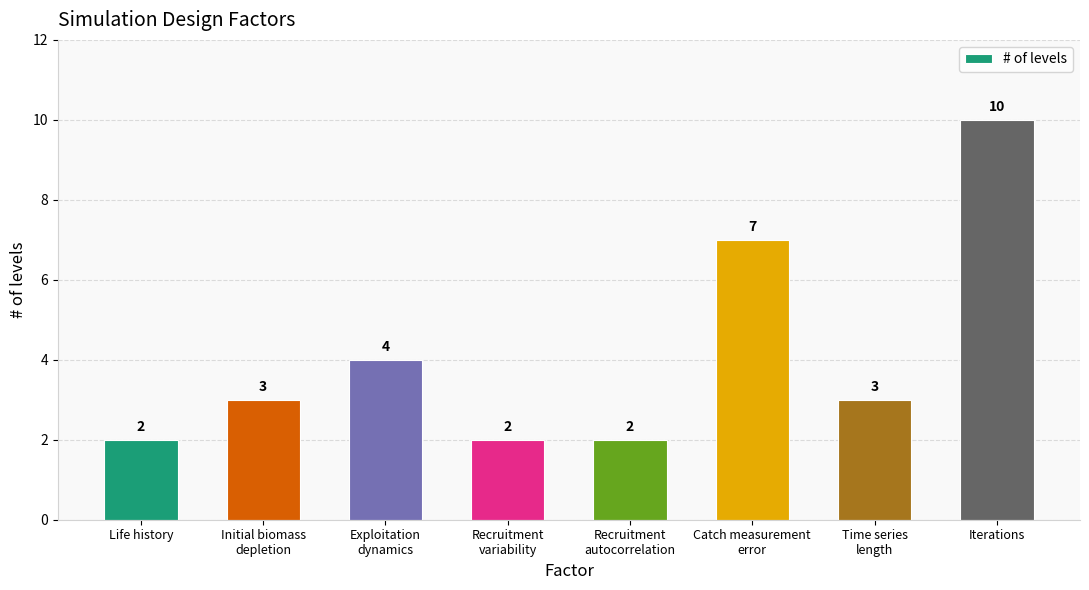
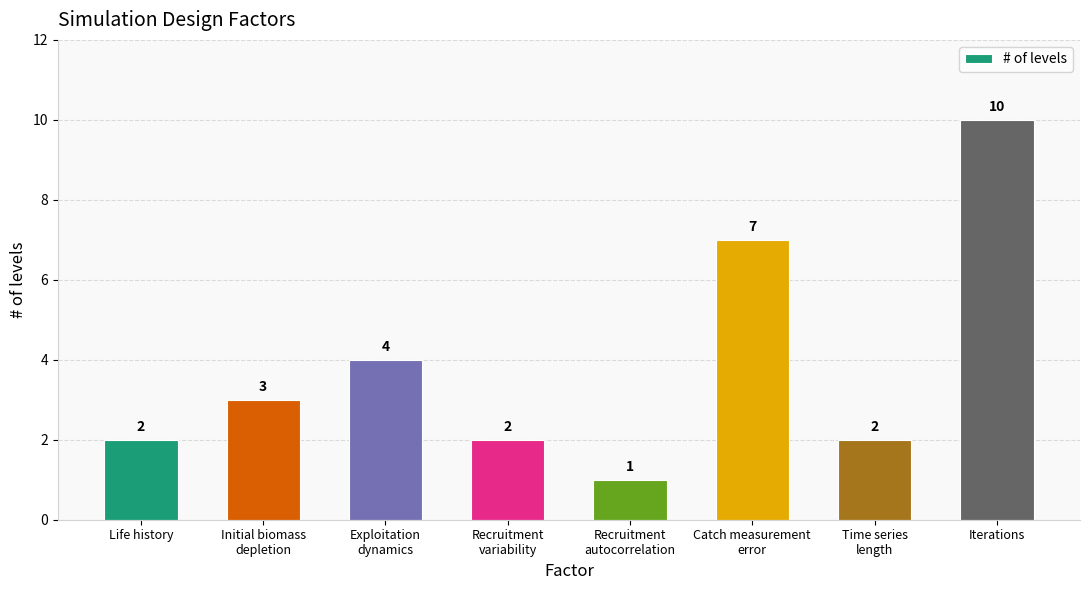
  {
    "Life history": 2,
    "Initial biomass depletion": 3,
    "Exploitation dynamics": 4,
    "Recruitment variability": 2,
-   "Recruitment autocorrelation": 2,
+   "Recruitment autocorrelation": 1,
    "Catch measurement error": 7,
-   "Time series length": 3,
+   "Time series length": 2,
    "Iterations": 10
  }
